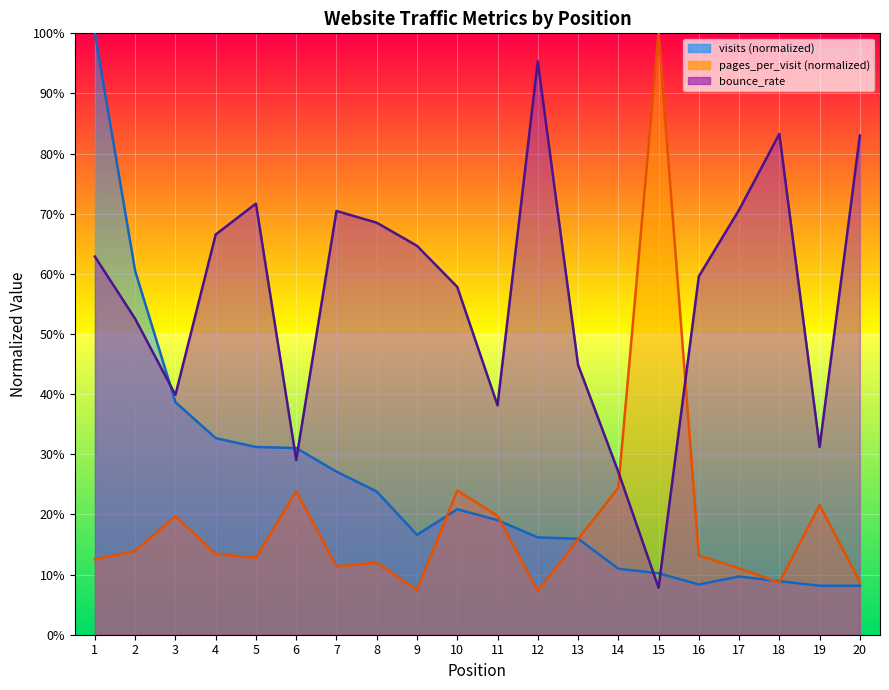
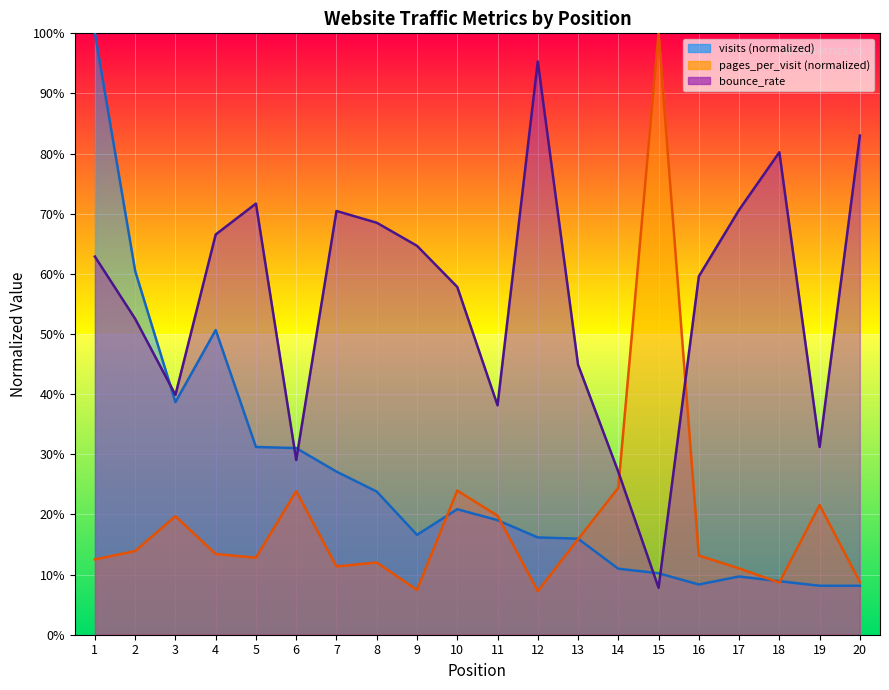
  {
    "visits (normalized)": {
      "1": "100%",
      "2": "60%",
      "3": "39%",
-     "4": "33%",
+     "4": "51%",
      "5": "31%",
      "6": "31%",
      "7": "27%",
      "8": "24%",
      "9": "17%",
      "10": "21%",
      "11": "19%",
      "12": "16%",
      "14": "11%",
      "15": "10%",
      "16": "8%",
      "17": "10%",
      "19": "8%",
      "20": "8%"
    },
    "pages_per_visit (normalized)": {
      "1": "13%",
      "2": "14%",
      "3": "20%",
      "4": "13%",
      "5": "13%",
      "6": "24%",
      "7": "11%",
      "8": "12%",
      "9": "7%",
      "10": "24%",
      "11": "20%",
      "12": "7%",
      "14": "24%",
      "15": "100%",
      "16": "13%",
      "17": "11%",
      "19": "22%",
      "20": "9%"
    },
    "bounce_rate": {
      "1": "63%",
      "2": "53%",
      "3": "40%",
      "4": "67%",
      "5": "72%",
      "6": "29%",
      "7": "70%",
      "8": "69%",
      "9": "65%",
      "10": "58%",
      "11": "38%",
      "12": "95%",
      "13": "45%",
      "14": "27%",
      "15": "8%",
      "16": "60%",
      "17": "71%",
-     "18": "83%",
+     "18": "80%",
      "19": "31%",
      "20": "83%"
    }
  }
